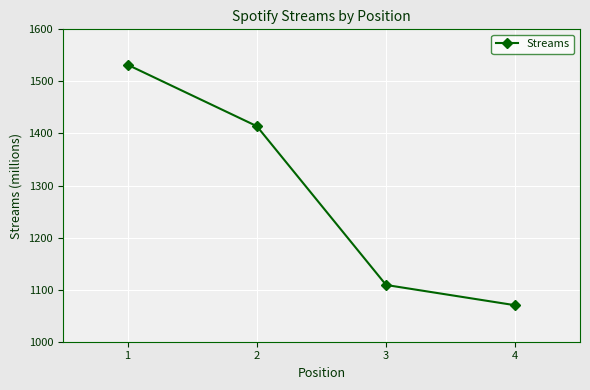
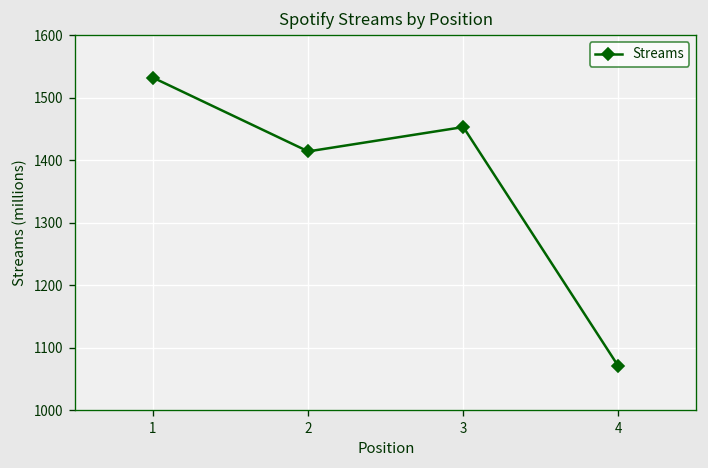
  {
    "1": 1530,
    "2": 1410,
-   "3": 1110,
+   "3": 1450,
    "4": 1070
  }
